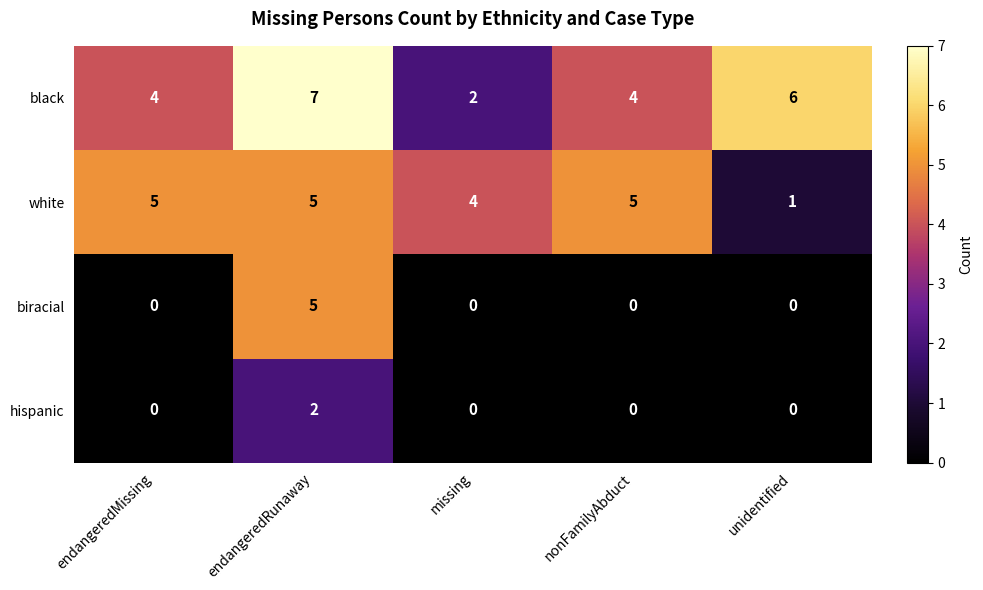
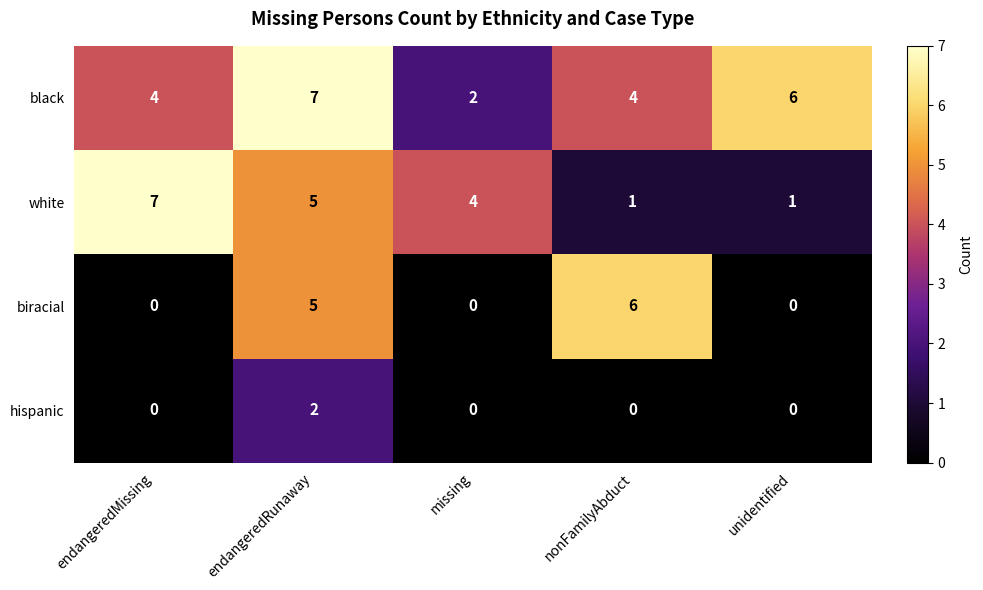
  {
    "black": {
      "endangeredMissing": 4,
      "endangeredRunaway": 7,
      "missing": 2,
      "nonFamilyAbduct": 4,
      "unidentified": 6
    },
    "white": {
-     "endangeredMissing": 5,
+     "endangeredMissing": 7,
      "endangeredRunaway": 5,
      "missing": 4,
-     "nonFamilyAbduct": 5,
+     "nonFamilyAbduct": 1,
      "unidentified": 1
    },
    "biracial": {
      "endangeredMissing": 0,
      "endangeredRunaway": 5,
      "missing": 0,
-     "nonFamilyAbduct": 0,
+     "nonFamilyAbduct": 6,
      "unidentified": 0
    },
    "hispanic": {
      "endangeredMissing": 0,
      "endangeredRunaway": 2,
      "missing": 0,
      "nonFamilyAbduct": 0,
      "unidentified": 0
    }
  }
